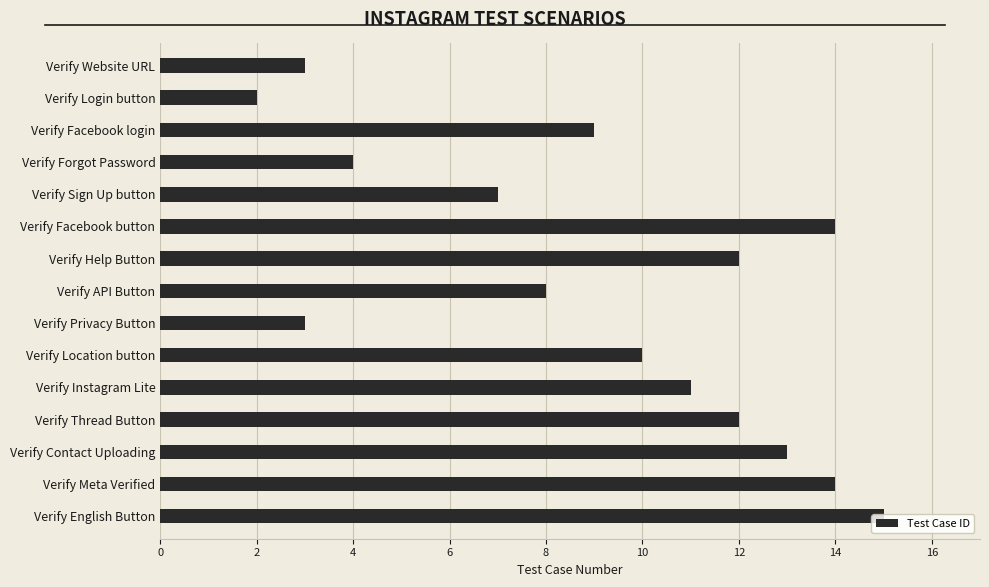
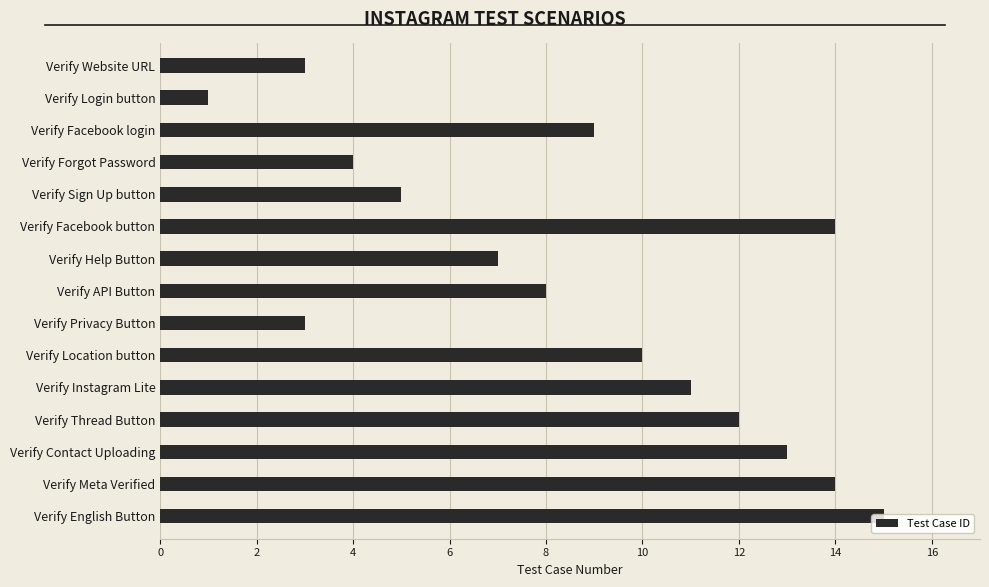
  {
    "Verify Website URL": 3,
-   "Verify Login button": 2,
+   "Verify Login button": 1,
    "Verify Facebook login": 9,
    "Verify Forgot Password": 4,
-   "Verify Sign Up button": 7,
+   "Verify Sign Up button": 5,
    "Verify Facebook button": 14,
-   "Verify Help Button": 12,
+   "Verify Help Button": 7,
    "Verify API Button": 8,
    "Verify Privacy Button": 3,
    "Verify Location button": 10,
    "Verify Instagram Lite": 11,
    "Verify Thread Button": 12,
    "Verify Contact Uploading": 13,
    "Verify Meta Verified": 14
  }
